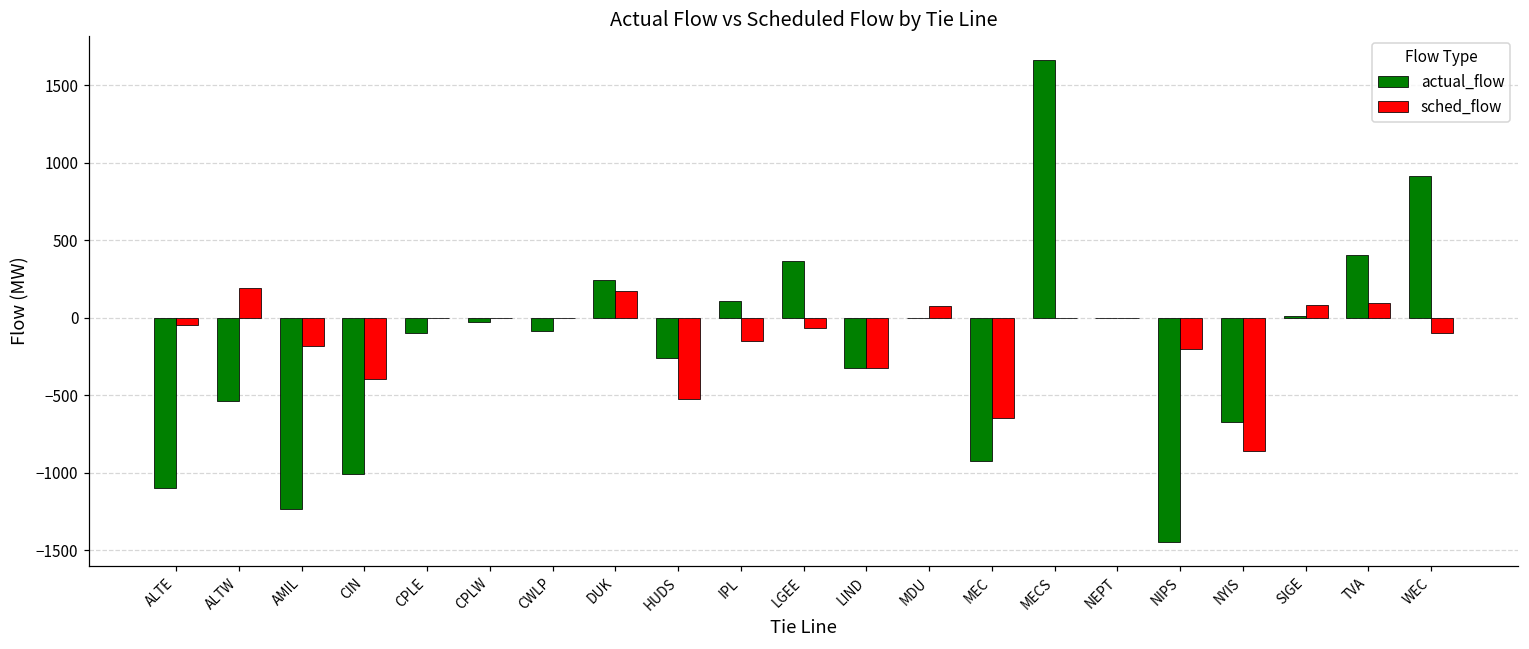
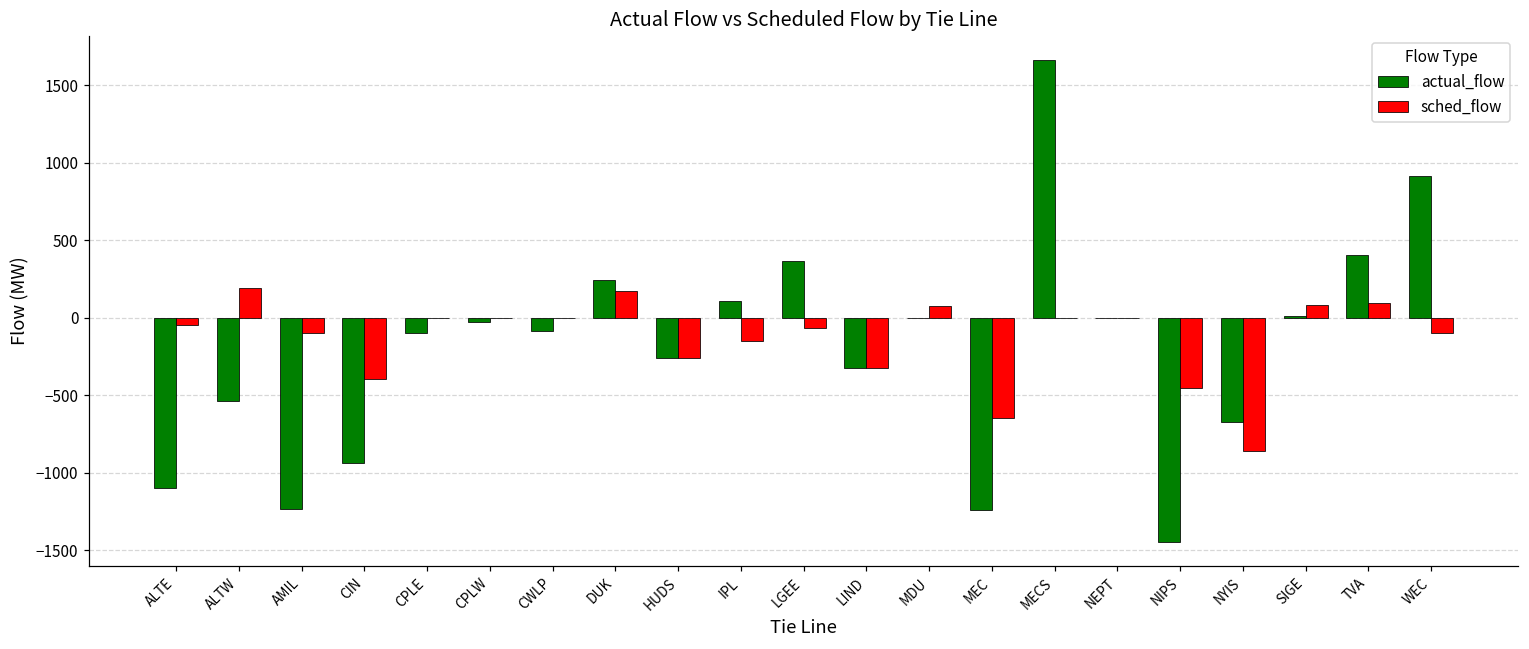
  {
    "actual_flow": {
      "ALTE": -1100,
      "ALTW": -540,
      "AMIL": -1230,
-     "CIN": -1010,
+     "CIN": -940,
      "CPLE": -100,
      "CPLW": -30,
      "CWLP": -80,
      "DUK": 250,
      "HUDS": -260,
      "IPL": 110,
      "LGEE": 370,
      "LIND": -320,
      "MDU": 0,
-     "MEC": -920,
+     "MEC": -1240,
      "MECS": 1670,
      "NEPT": 0,
      "NIPS": -1440,
      "NYIS": -670,
      "TVA": 410,
      "WEC": 920
    },
    "sched_flow": {
      "ALTE": -40,
      "ALTW": 190,
-     "AMIL": -180,
+     "AMIL": -100,
      "CIN": -400,
      "CPLE": 0,
      "CPLW": 0,
      "CWLP": 0,
      "DUK": 170,
-     "HUDS": -520,
+     "HUDS": -260,
      "IPL": -150,
      "LGEE": -70,
      "LIND": -320,
      "MDU": 80,
      "MEC": -650,
      "MECS": 0,
      "NEPT": 0,
-     "NIPS": -200,
+     "NIPS": -450,
      "NYIS": -860,
      "SIGE": 80,
      "TVA": 100,
      "WEC": -90
    }
  }
